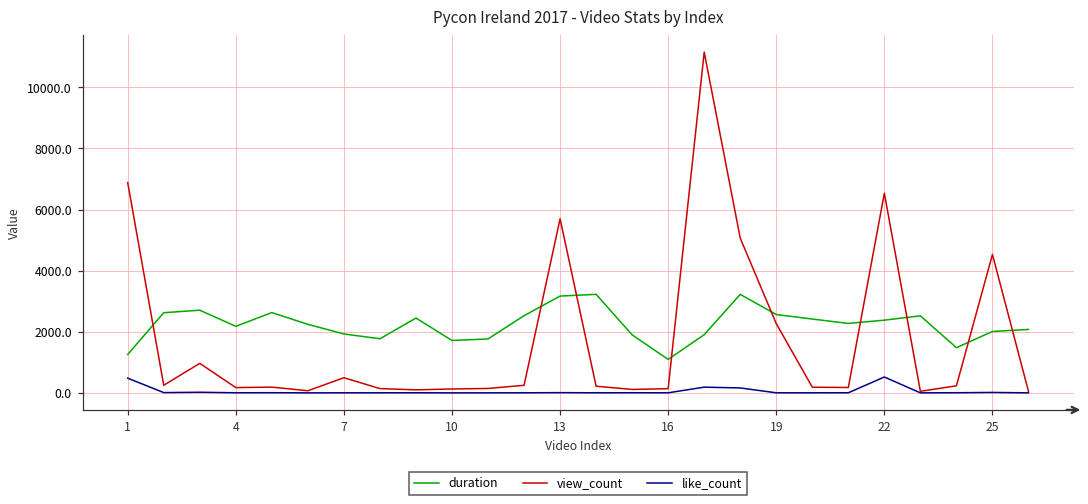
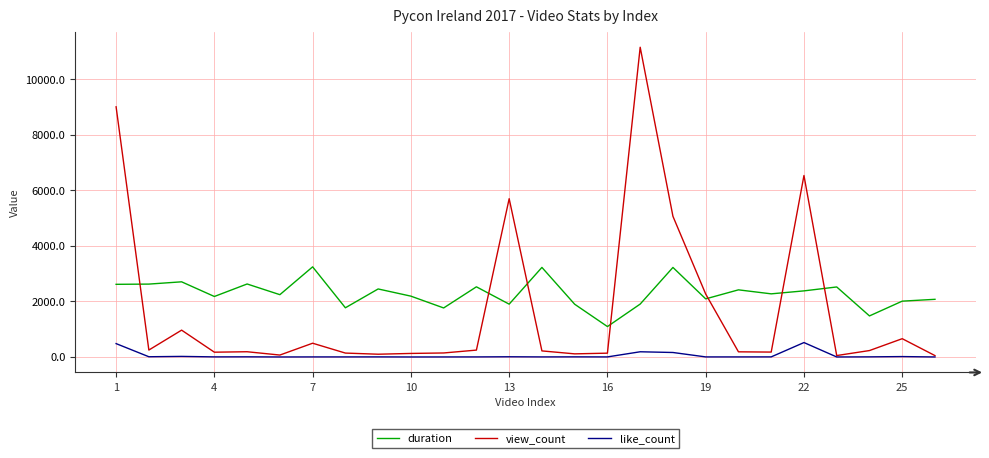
  {
    "duration": {
-     "1": 1300,
+     "1": 2600,
      "4": 2200,
-     "7": 1900,
-     "10": 1700,
-     "13": 3200,
+     "7": 3200,
+     "10": 2200,
+     "13": 1900,
      "16": 1100,
-     "19": 2600,
+     "19": 2100,
      "22": 2400,
      "25": 2000
    },
    "view_count": {
-     "1": 6900,
+     "1": 9000,
      "4": 200,
      "7": 500,
      "10": 100,
      "13": 5700,
      "16": 100,
      "19": 2300,
      "22": 6500,
-     "25": 4500
+     "25": 700
    },
    "like_count": {
      "1": 500,
      "4": 0,
      "7": 0,
      "10": 0,
      "13": 0,
      "16": 0,
      "19": 0,
      "22": 500,
      "25": 0
    }
  }
